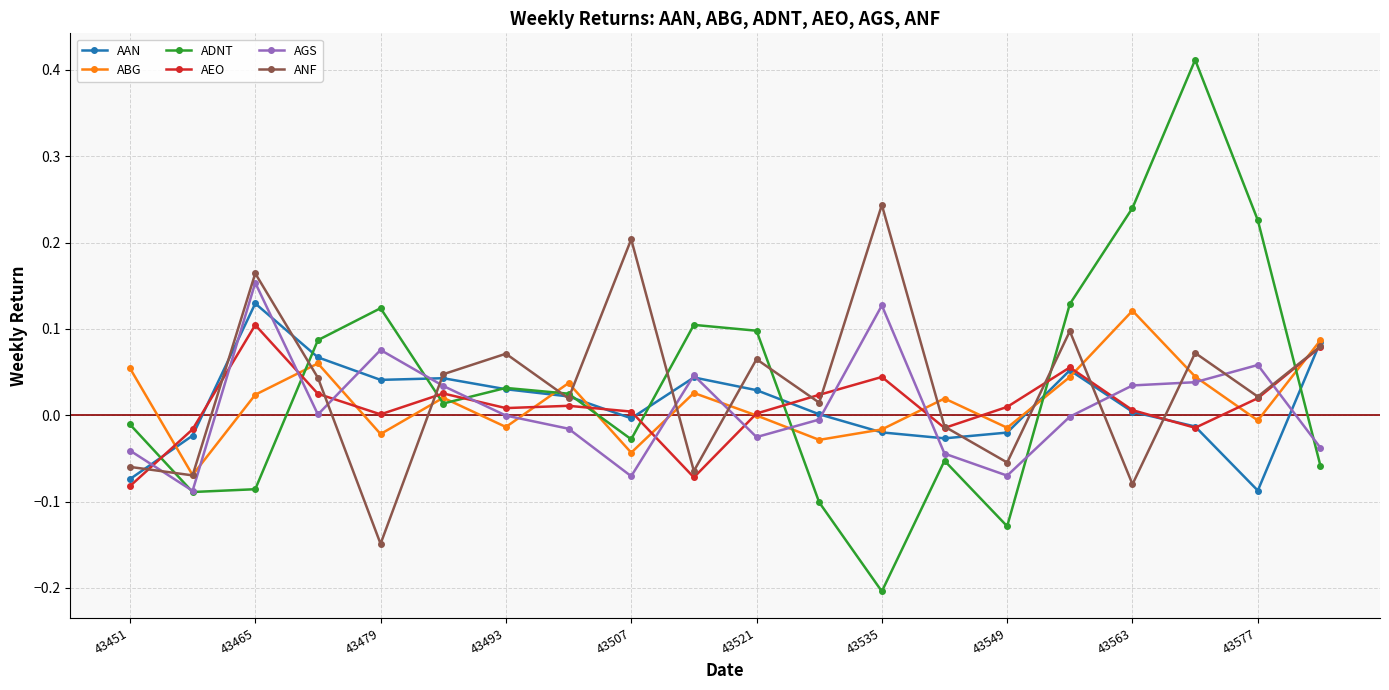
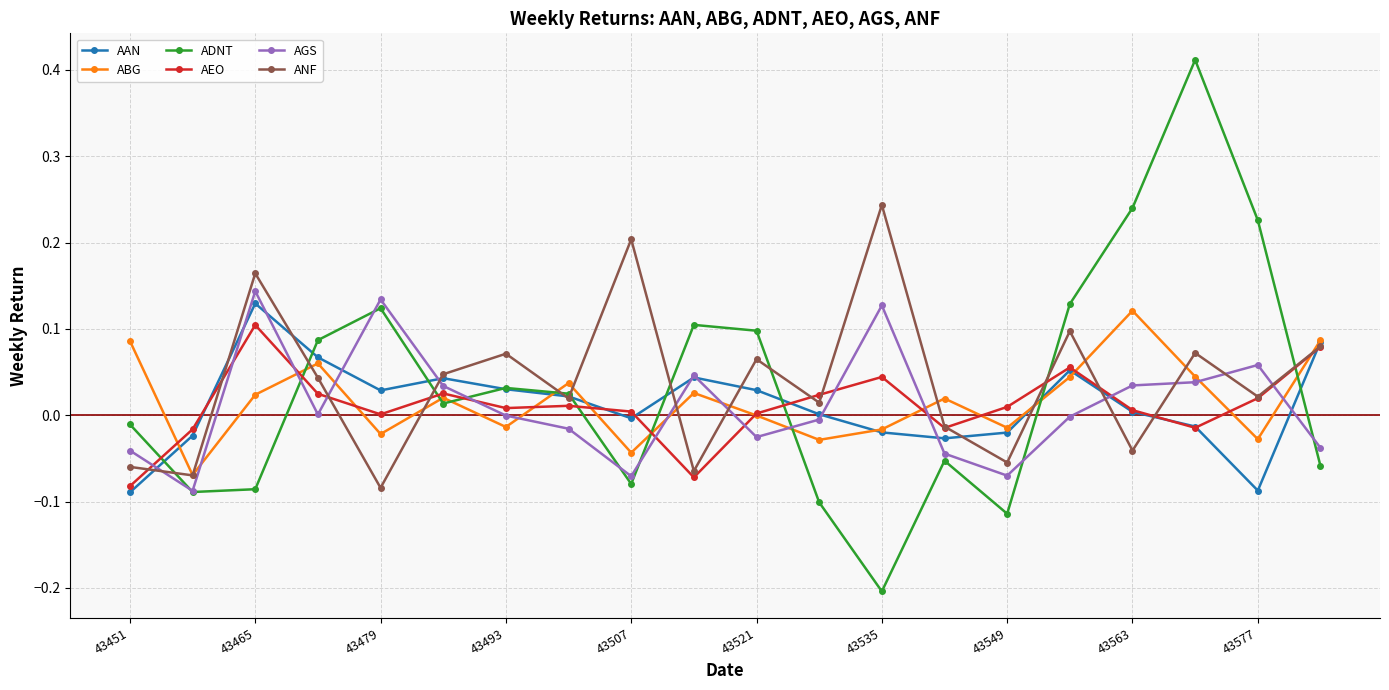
  {
    "AAN": {
-     "43451": -0.07,
+     "43451": -0.09,
      "43465": 0.13,
-     "43479": 0.04,
+     "43479": 0.03,
      "43507": 0.00,
      "43521": 0.03,
      "43535": -0.02,
      "43549": -0.02,
      "43577": -0.09
    },
    "ABG": {
-     "43451": 0.05,
+     "43451": 0.09,
      "43465": 0.02,
      "43479": -0.02,
      "43493": -0.01,
      "43507": -0.04,
      "43535": -0.02,
      "43549": -0.01,
      "43563": 0.12,
-     "43577": -0.01
+     "43577": -0.03
    },
    "ADNT": {
      "43451": -0.01,
      "43465": -0.09,
      "43479": 0.12,
-     "43507": -0.03,
+     "43507": -0.08,
      "43521": 0.10,
      "43535": -0.20,
-     "43549": -0.13,
+     "43549": -0.11,
      "43563": 0.24,
      "43577": 0.23
    },
    "AEO": {
      "43451": -0.08,
      "43465": 0.10,
      "43479": 0.00,
      "43493": 0.01,
      "43507": 0.00,
      "43535": 0.04,
      "43549": 0.01
    },
    "AGS": {
      "43451": -0.04,
-     "43465": 0.15,
-     "43479": 0.08,
+     "43465": 0.14,
+     "43479": 0.13,
      "43493": 0.00,
      "43507": -0.07,
      "43521": -0.03,
      "43535": 0.13,
      "43549": -0.07,
      "43563": 0.03,
      "43577": 0.06
    },
    "ANF": {
      "43451": -0.06,
      "43465": 0.16,
-     "43479": -0.15,
+     "43479": -0.08,
      "43493": 0.07,
      "43507": 0.20,
      "43521": 0.06,
      "43535": 0.24,
      "43549": -0.05,
-     "43563": -0.08
+     "43563": -0.04
    }
  }
